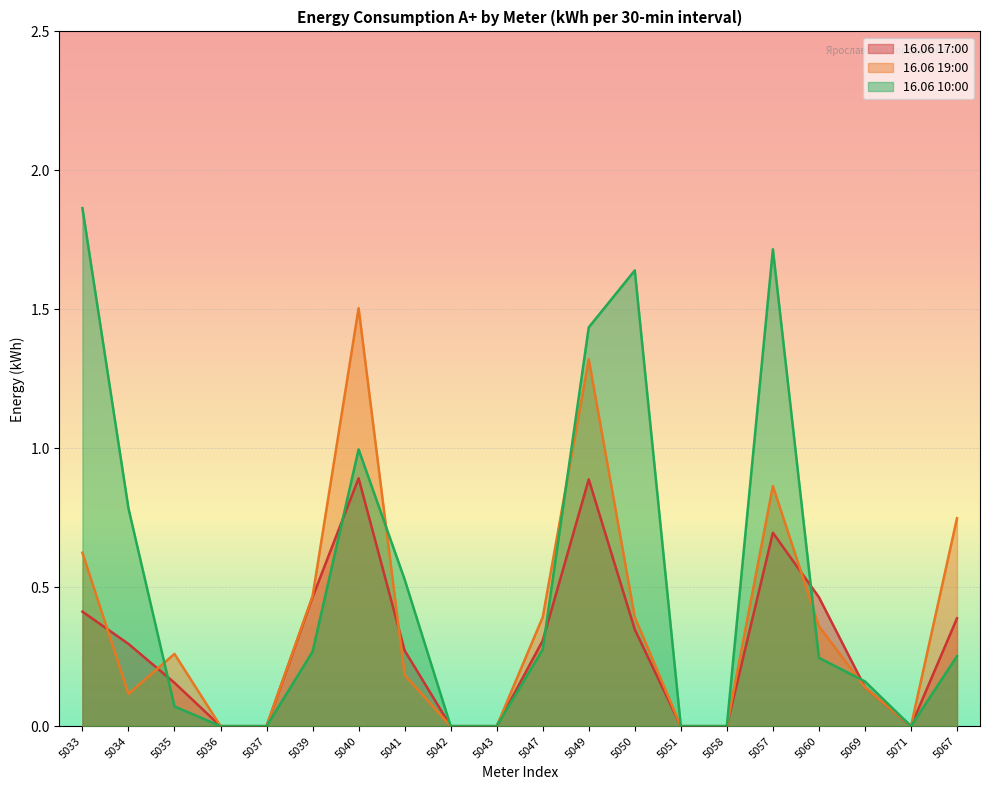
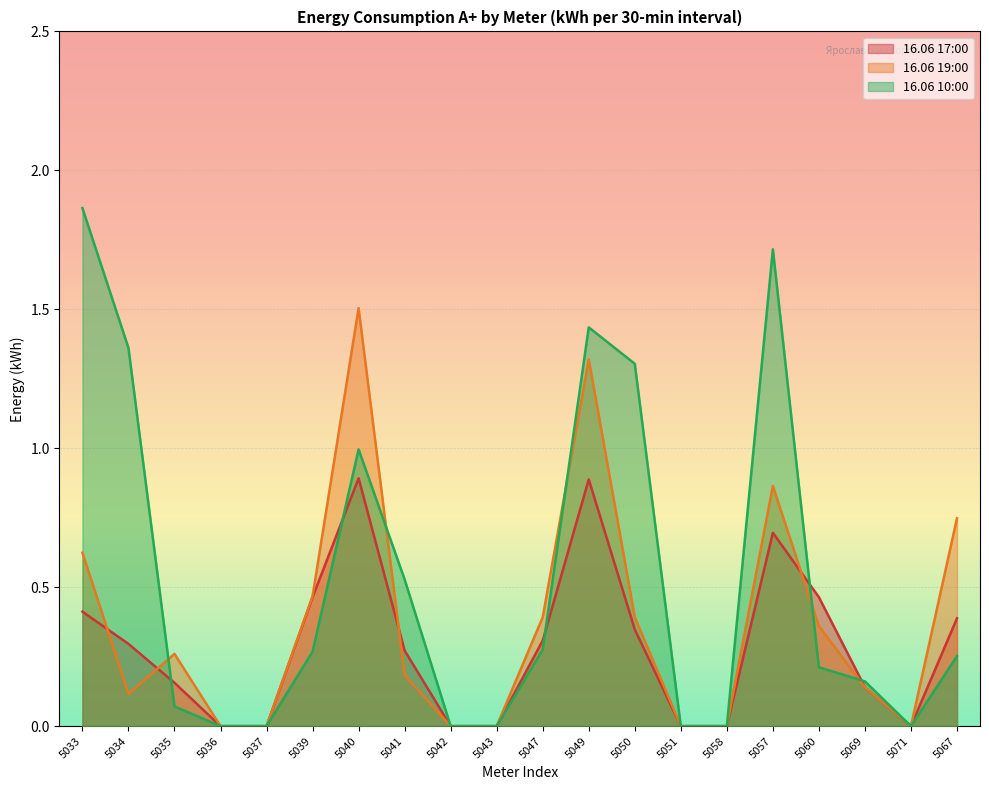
  {
    "16.06 10:00": {
      "5033": 1.86,
-     "5034": 0.78,
+     "5034": 1.36,
      "5035": 0.07,
      "5039": 0.27,
      "5040": 1.00,
      "5041": 0.53,
      "5047": 0.28,
      "5049": 1.44,
-     "5050": 1.64,
+     "5050": 1.30,
      "5057": 1.72,
-     "5060": 0.25,
+     "5060": 0.21,
      "5069": 0.16,
      "5067": 0.25
    }
  }
